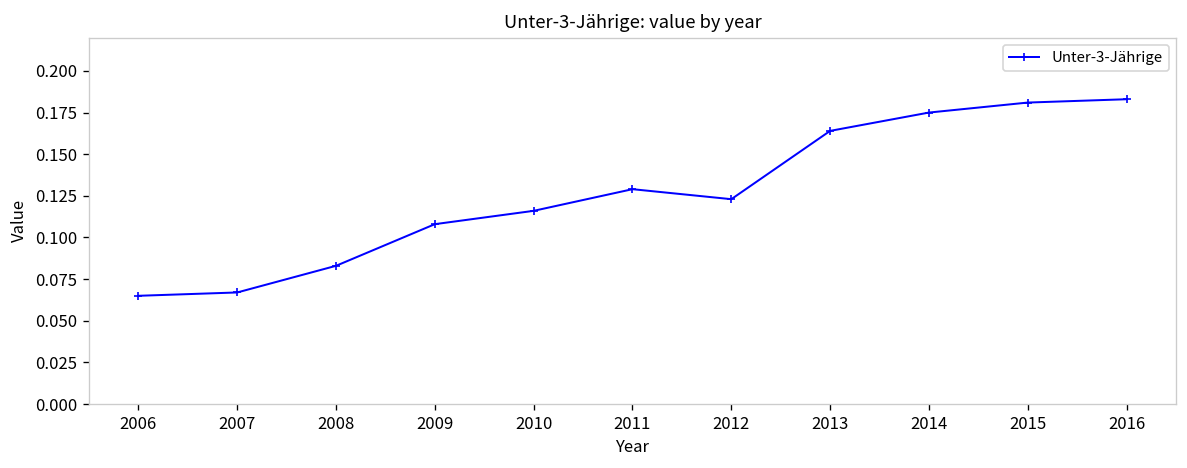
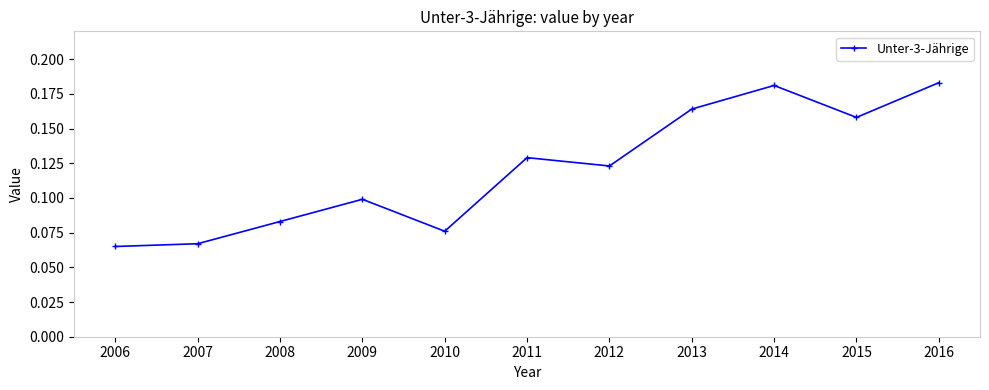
  {
    "2006": 0.065,
    "2007": 0.067,
    "2008": 0.083,
-   "2009": 0.108,
-   "2010": 0.116,
+   "2009": 0.099,
+   "2010": 0.076,
    "2011": 0.129,
    "2012": 0.123,
    "2013": 0.164,
-   "2014": 0.175,
-   "2015": 0.181,
+   "2014": 0.181,
+   "2015": 0.158,
    "2016": 0.183
  }
